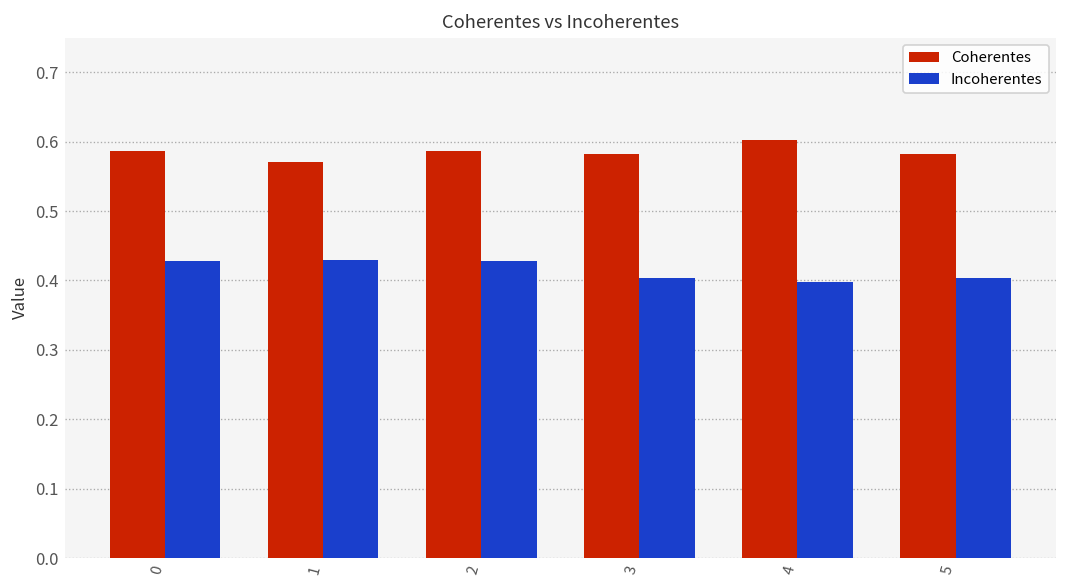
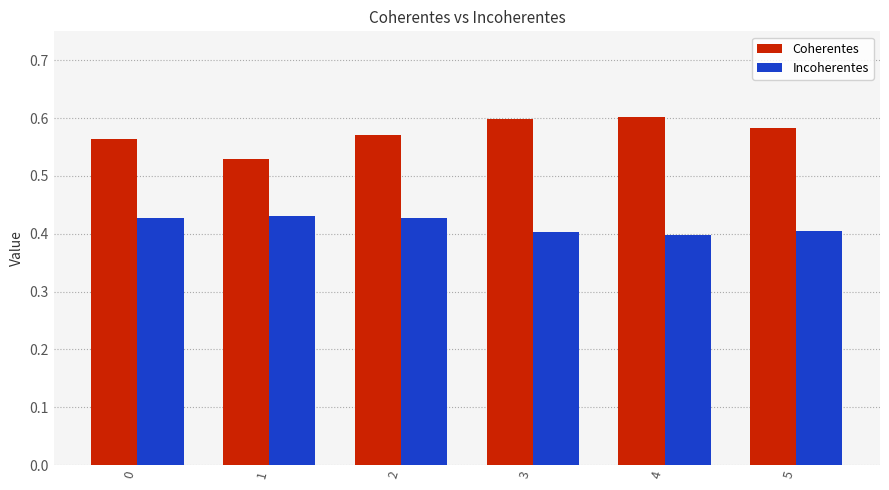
  {
    "Coherentes": {
-     "0": 0.59,
-     "1": 0.57,
-     "2": 0.59,
-     "3": 0.58,
+     "0": 0.56,
+     "1": 0.53,
+     "2": 0.57,
+     "3": 0.60,
      "4": 0.60,
      "5": 0.58
    },
    "Incoherentes": {
      "0": 0.43,
      "1": 0.43,
      "2": 0.43,
      "3": 0.40,
      "4": 0.40,
      "5": 0.40
    }
  }
